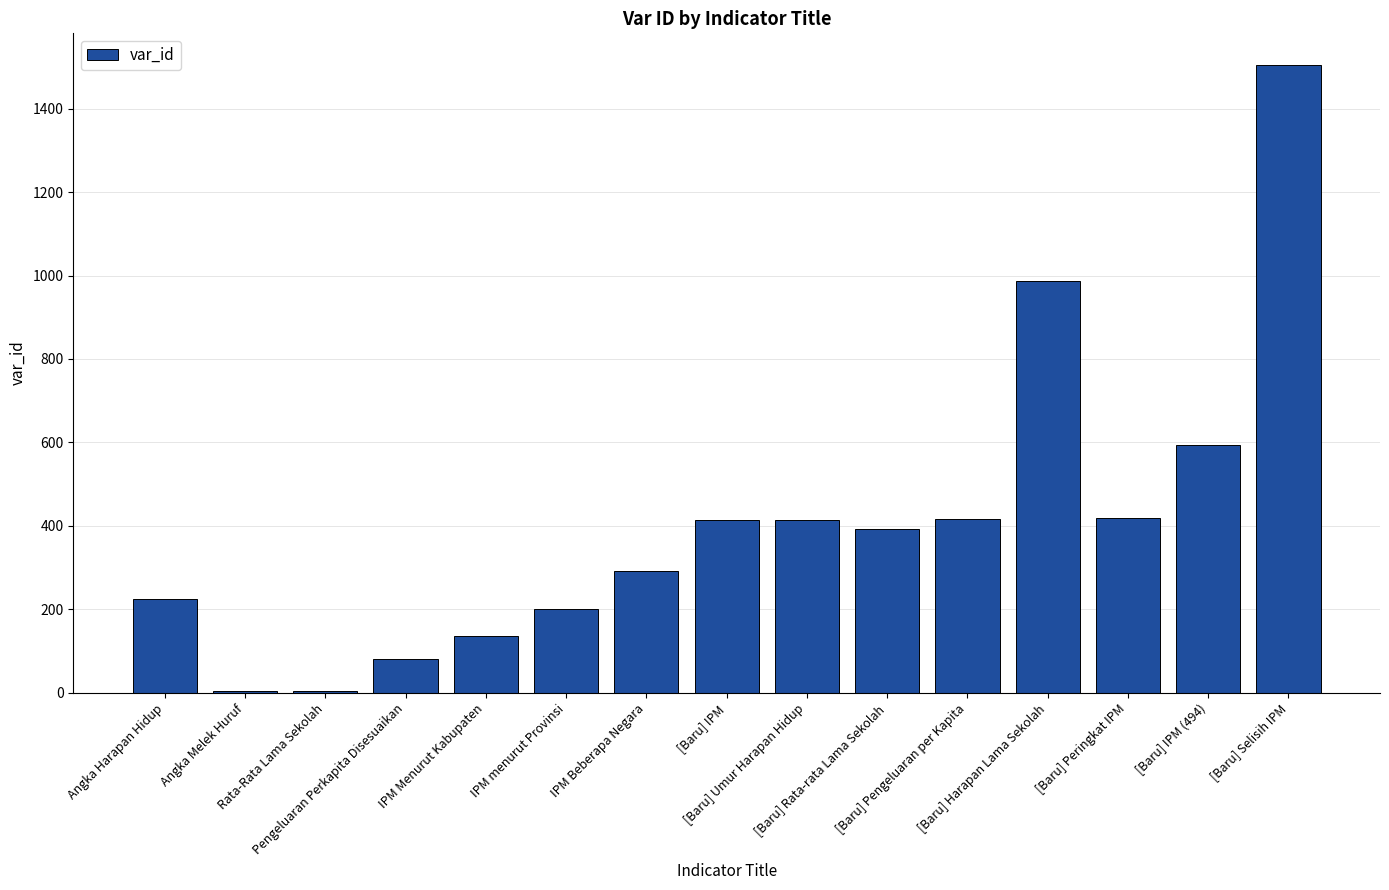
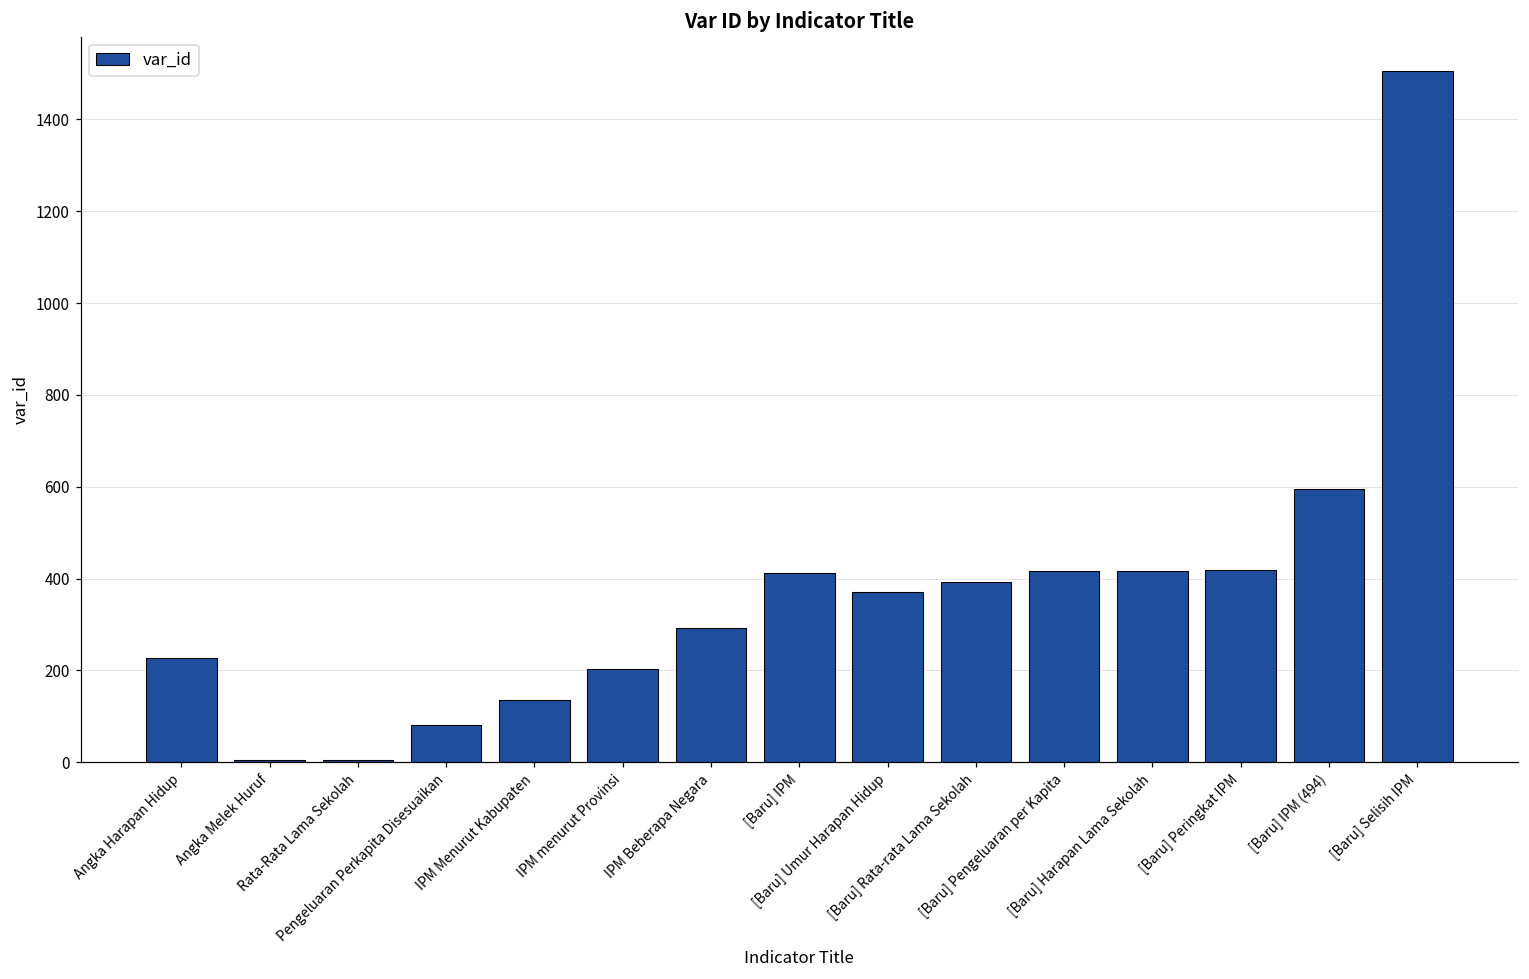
  {
    "Angka Harapan Hidup": 230,
    "Pengeluaran Perkapita Disesuaikan": 80,
    "IPM Menurut Kabupaten": 140,
    "IPM menurut Provinsi": 200,
    "IPM Beberapa Negara": 290,
    "[Baru] IPM": 410,
-   "[Baru] Umur Harapan Hidup": 410,
+   "[Baru] Umur Harapan Hidup": 370,
    "[Baru] Rata-rata Lama Sekolah": 390,
    "[Baru] Pengeluaran per Kapita": 420,
-   "[Baru] Harapan Lama Sekolah": 990,
+   "[Baru] Harapan Lama Sekolah": 420,
    "[Baru] Peringkat IPM": 420,
    "[Baru] IPM (494)": 600,
    "[Baru] Selisih IPM": 1510
  }
